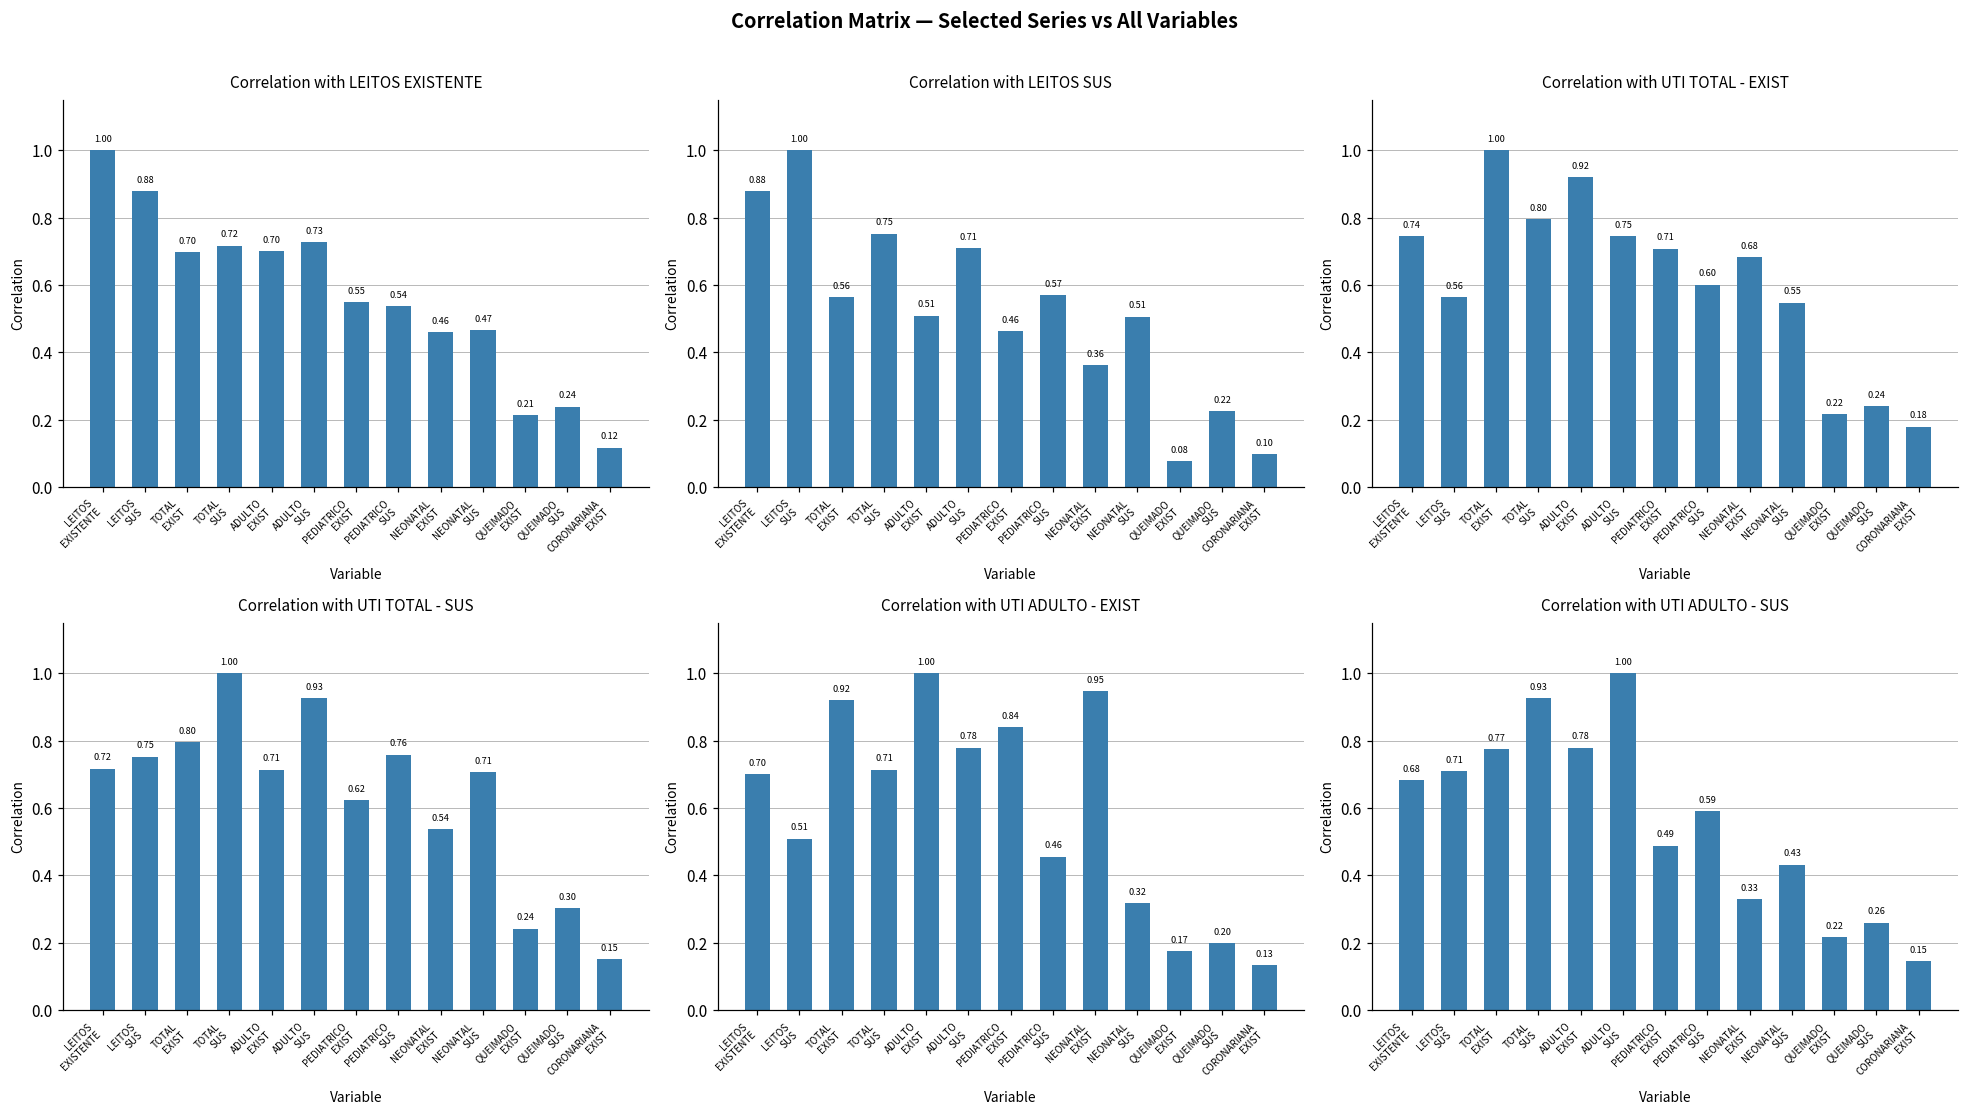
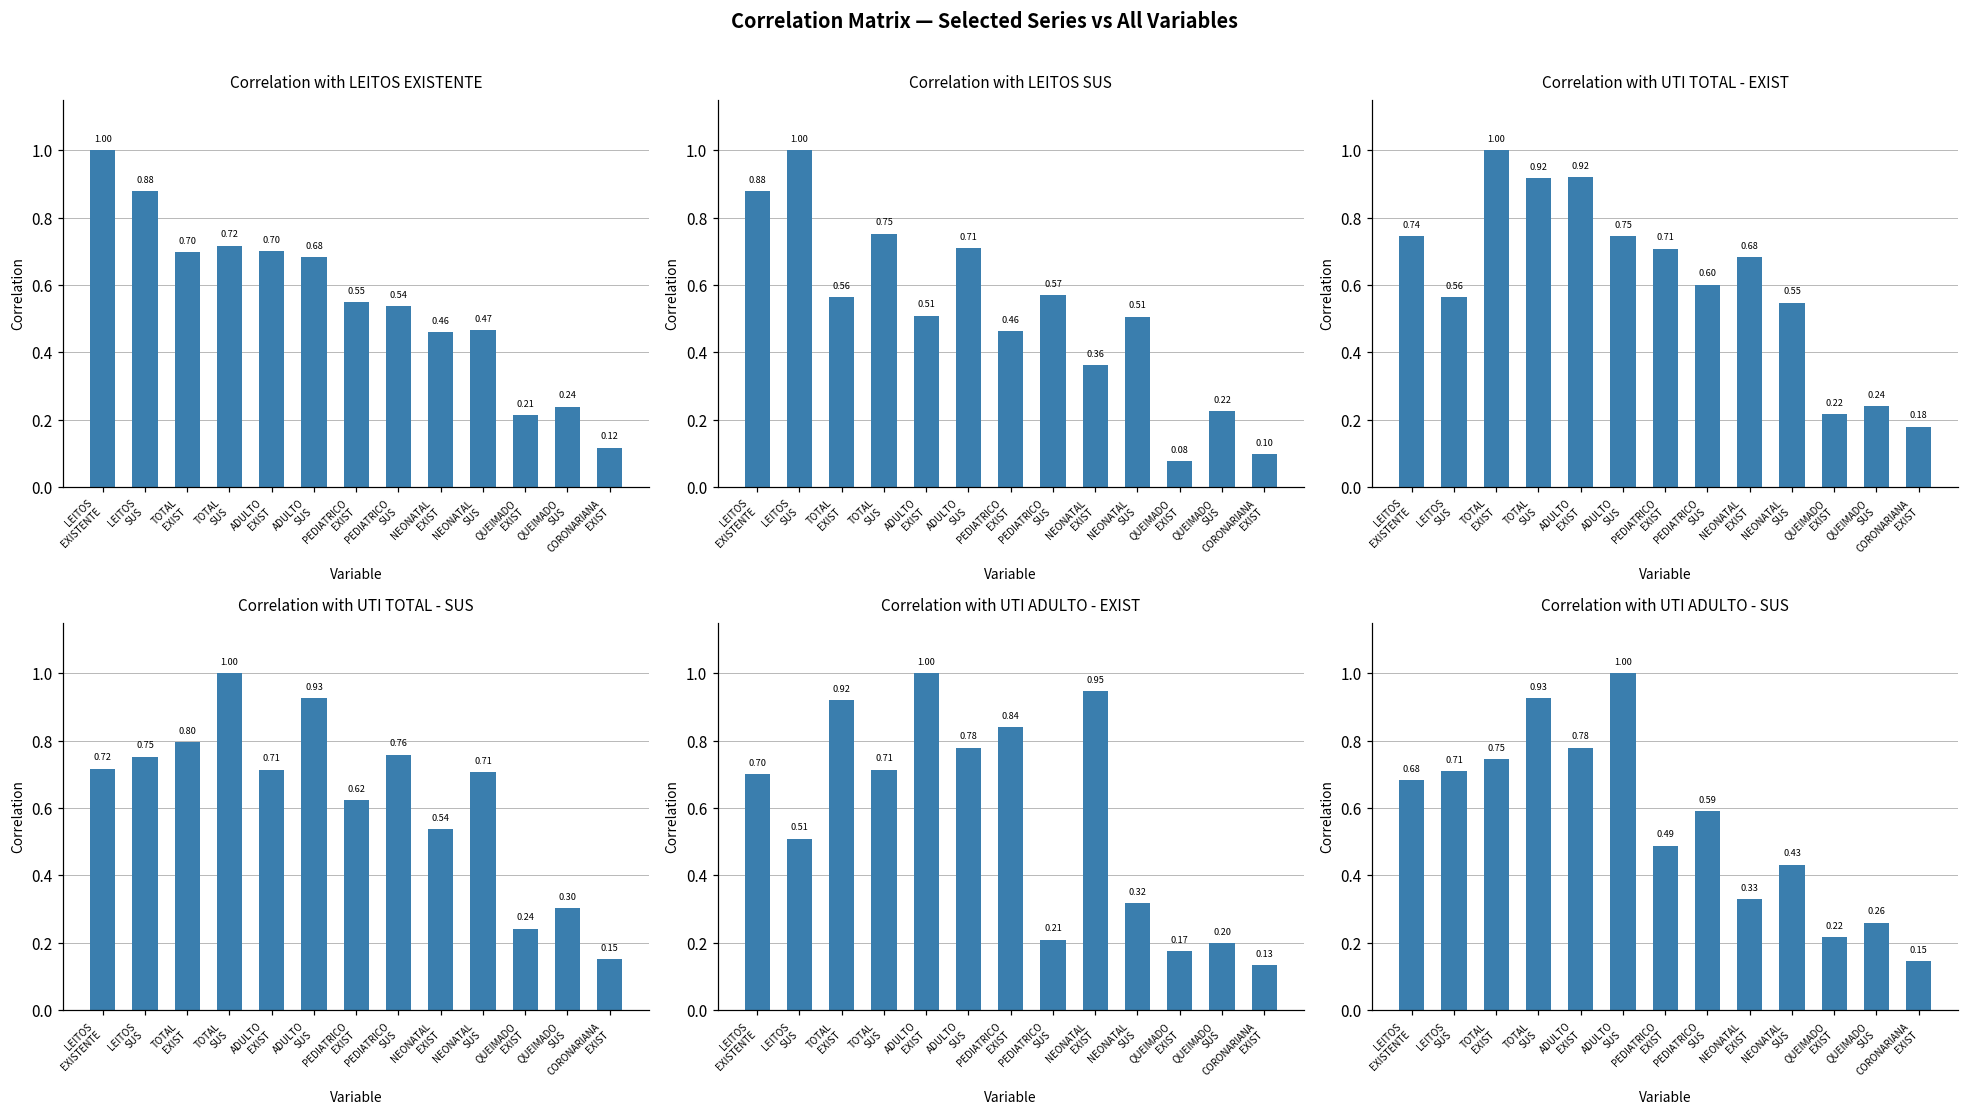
  {
    "Correlation with LEITOS EXISTENTE": {
      "LEITOS EXISTENTE": 1.00,
      "LEITOS SUS": 0.88,
      "TOTAL EXIST": 0.70,
      "TOTAL SUS": 0.72,
      "ADULTO EXIST": 0.70,
-     "ADULTO SUS": 0.73,
+     "ADULTO SUS": 0.68,
      "PEDIATRICO EXIST": 0.55,
      "PEDIATRICO SUS": 0.54,
      "NEONATAL EXIST": 0.46,
      "NEONATAL SUS": 0.47,
      "QUEIMADO EXIST": 0.21,
      "QUEIMADO SUS": 0.24,
      "CORONARIANA EXIST": 0.12
    },
    "Correlation with LEITOS SUS": {
      "LEITOS EXISTENTE": 0.88,
      "LEITOS SUS": 1.00,
      "TOTAL EXIST": 0.56,
      "TOTAL SUS": 0.75,
      "ADULTO EXIST": 0.51,
      "ADULTO SUS": 0.71,
      "PEDIATRICO EXIST": 0.46,
      "PEDIATRICO SUS": 0.57,
      "NEONATAL EXIST": 0.36,
      "NEONATAL SUS": 0.51,
      "QUEIMADO EXIST": 0.08,
      "QUEIMADO SUS": 0.22,
      "CORONARIANA EXIST": 0.10
    },
    "Correlation with UTI TOTAL - EXIST": {
      "LEITOS EXISTENTE": 0.74,
      "LEITOS SUS": 0.56,
      "TOTAL EXIST": 1.00,
-     "TOTAL SUS": 0.80,
+     "TOTAL SUS": 0.92,
      "ADULTO EXIST": 0.92,
      "ADULTO SUS": 0.75,
      "PEDIATRICO EXIST": 0.71,
      "PEDIATRICO SUS": 0.60,
      "NEONATAL EXIST": 0.68,
      "NEONATAL SUS": 0.55,
      "QUEIMADO EXIST": 0.22,
      "QUEIMADO SUS": 0.24,
      "CORONARIANA EXIST": 0.18
    },
    "Correlation with UTI TOTAL - SUS": {
      "LEITOS EXISTENTE": 0.72,
      "LEITOS SUS": 0.75,
      "TOTAL EXIST": 0.80,
      "TOTAL SUS": 1.00,
      "ADULTO EXIST": 0.71,
      "ADULTO SUS": 0.93,
      "PEDIATRICO EXIST": 0.62,
      "PEDIATRICO SUS": 0.76,
      "NEONATAL EXIST": 0.54,
      "NEONATAL SUS": 0.71,
      "QUEIMADO EXIST": 0.24,
      "QUEIMADO SUS": 0.30,
      "CORONARIANA EXIST": 0.15
    },
    "Correlation with UTI ADULTO - EXIST": {
      "LEITOS EXISTENTE": 0.70,
      "LEITOS SUS": 0.51,
      "TOTAL EXIST": 0.92,
      "TOTAL SUS": 0.71,
      "ADULTO EXIST": 1.00,
      "ADULTO SUS": 0.78,
      "PEDIATRICO EXIST": 0.84,
-     "PEDIATRICO SUS": 0.46,
+     "PEDIATRICO SUS": 0.21,
      "NEONATAL EXIST": 0.95,
      "NEONATAL SUS": 0.32,
      "QUEIMADO EXIST": 0.17,
      "QUEIMADO SUS": 0.20,
      "CORONARIANA EXIST": 0.13
    },
    "Correlation with UTI ADULTO - SUS": {
      "LEITOS EXISTENTE": 0.68,
      "LEITOS SUS": 0.71,
-     "TOTAL EXIST": 0.77,
+     "TOTAL EXIST": 0.75,
      "TOTAL SUS": 0.93,
      "ADULTO EXIST": 0.78,
      "ADULTO SUS": 1.00,
      "PEDIATRICO EXIST": 0.49,
      "PEDIATRICO SUS": 0.59,
      "NEONATAL EXIST": 0.33,
      "NEONATAL SUS": 0.43,
      "QUEIMADO EXIST": 0.22,
      "QUEIMADO SUS": 0.26,
      "CORONARIANA EXIST": 0.15
    }
  }
